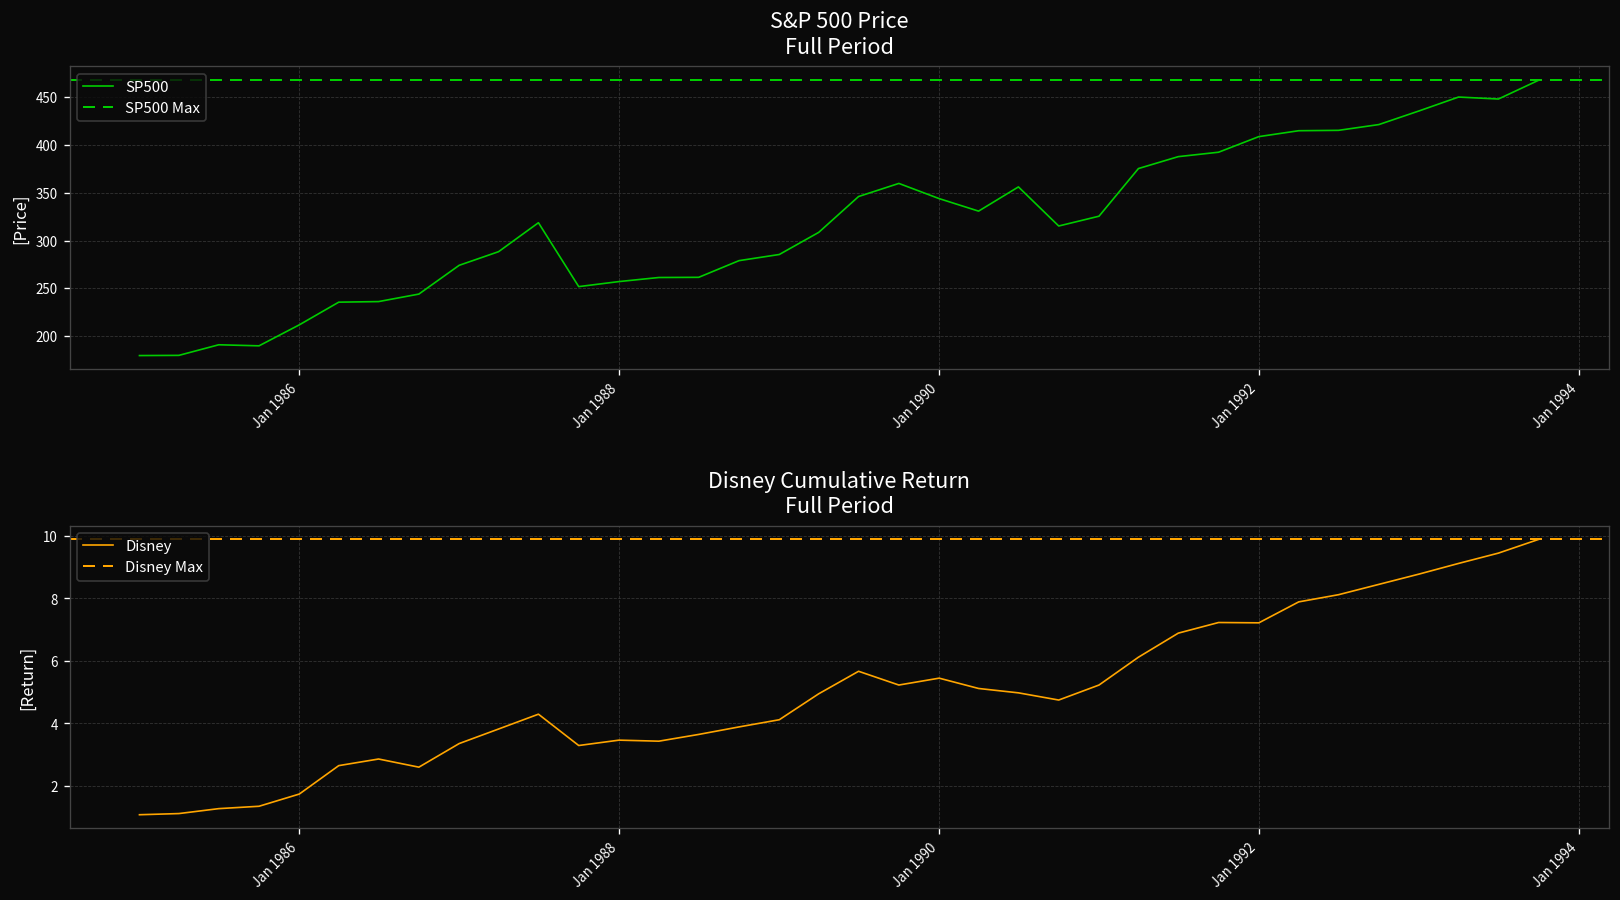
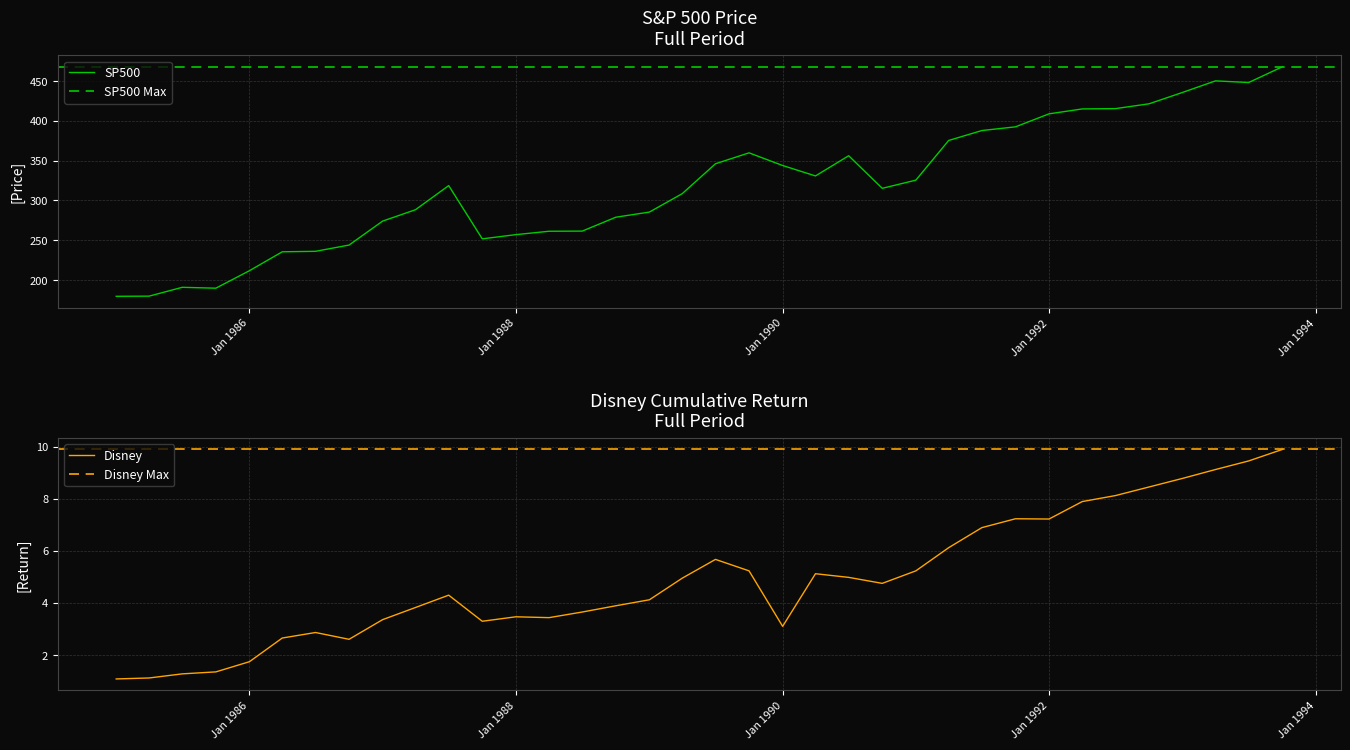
  {
    "S&P 500 Price Full Period": {
      "Jan 1986": 210,
      "Jan 1988": 260,
      "Jan 1990": 340,
      "Jan 1992": 410
    },
    "Disney Cumulative Return Full Period": {
      "Jan 1986": 1.7,
      "Jan 1988": 3.5,
-     "Jan 1990": 5.5,
+     "Jan 1990": 3.1,
      "Jan 1992": 7.2
    }
  }
